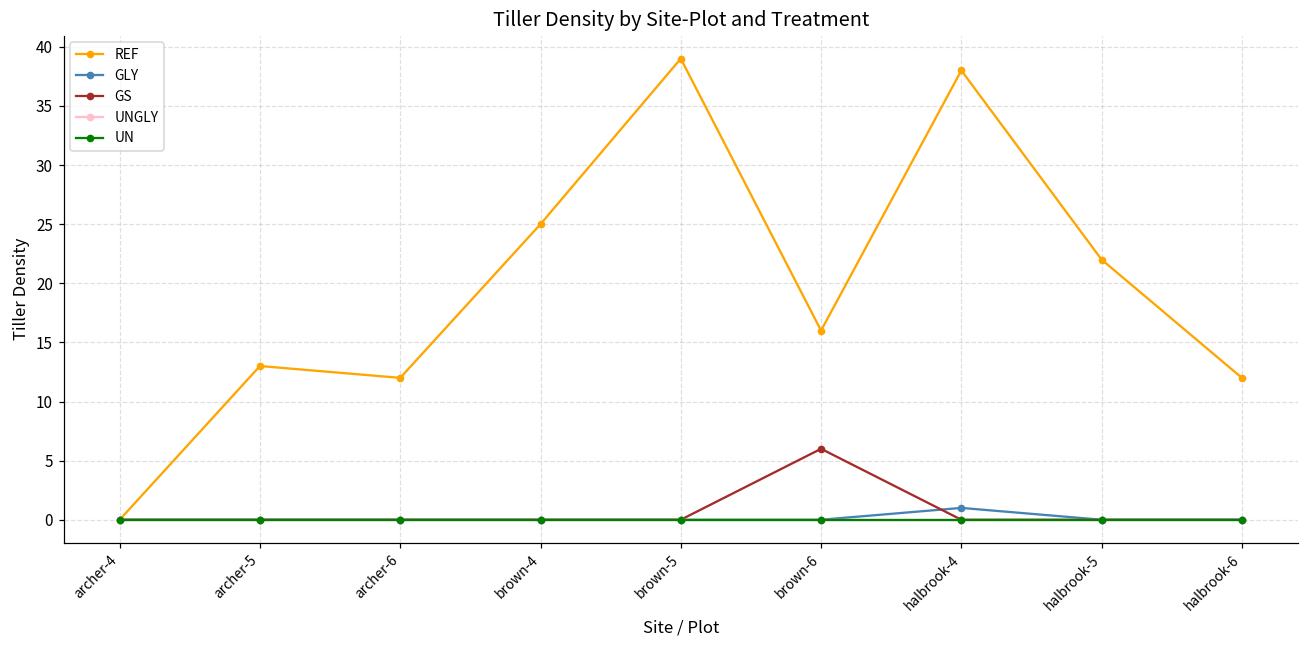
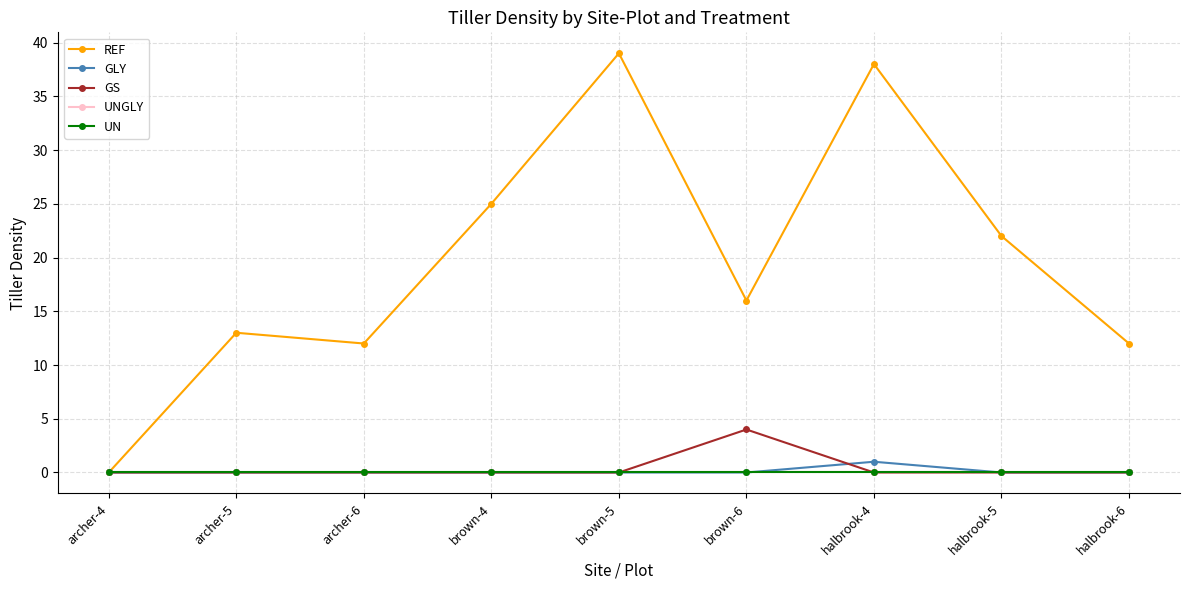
  {
    "REF": {
      "archer-5": 13,
      "archer-6": 12,
      "brown-4": 25,
      "brown-5": 39,
      "brown-6": 16,
      "halbrook-4": 38,
      "halbrook-5": 22,
      "halbrook-6": 12
    },
    "GLY": {
      "halbrook-4": 1
    },
    "GS": {
-     "brown-6": 6
+     "brown-6": 4
    }
  }
